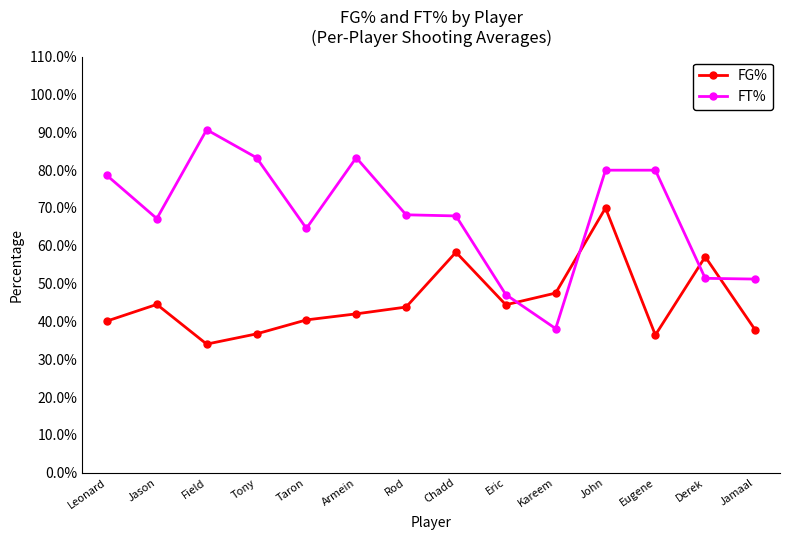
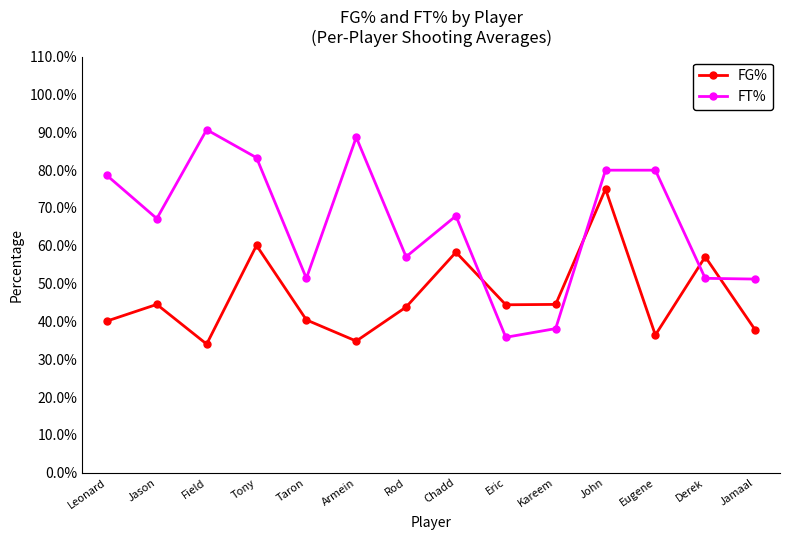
  {
    "FG%": {
      "Leonard": "40%",
      "Jason": "45%",
      "Field": "34%",
-     "Tony": "37%",
+     "Tony": "60%",
      "Taron": "40%",
-     "Armein": "42%",
+     "Armein": "35%",
      "Rod": "44%",
      "Chadd": "58%",
      "Eric": "44%",
-     "Kareem": "48%",
-     "John": "70%",
+     "Kareem": "45%",
+     "John": "75%",
      "Eugene": "36%",
      "Derek": "57%",
      "Jamaal": "38%"
    },
    "FT%": {
      "Leonard": "79%",
      "Jason": "67%",
      "Field": "91%",
      "Tony": "83%",
-     "Taron": "65%",
-     "Armein": "83%",
-     "Rod": "68%",
+     "Taron": "51%",
+     "Armein": "89%",
+     "Rod": "57%",
      "Chadd": "68%",
-     "Eric": "47%",
+     "Eric": "36%",
      "Kareem": "38%",
      "John": "80%",
      "Eugene": "80%",
      "Derek": "51%",
      "Jamaal": "51%"
    }
  }
